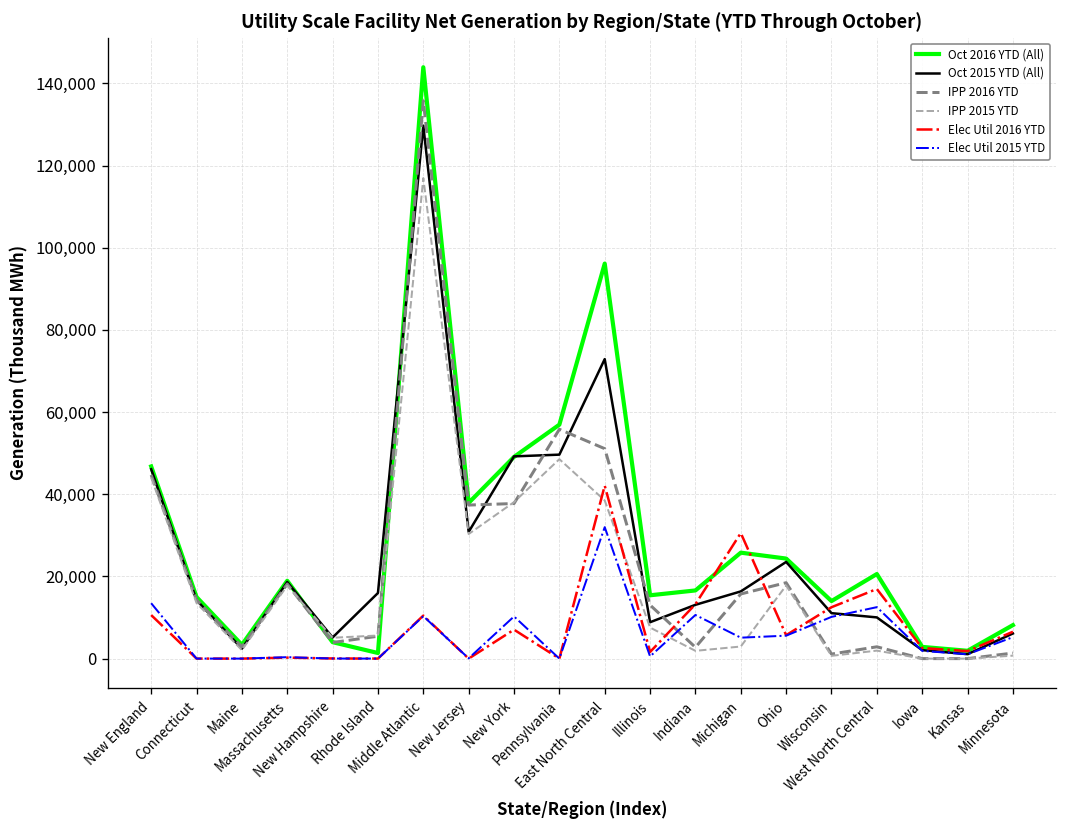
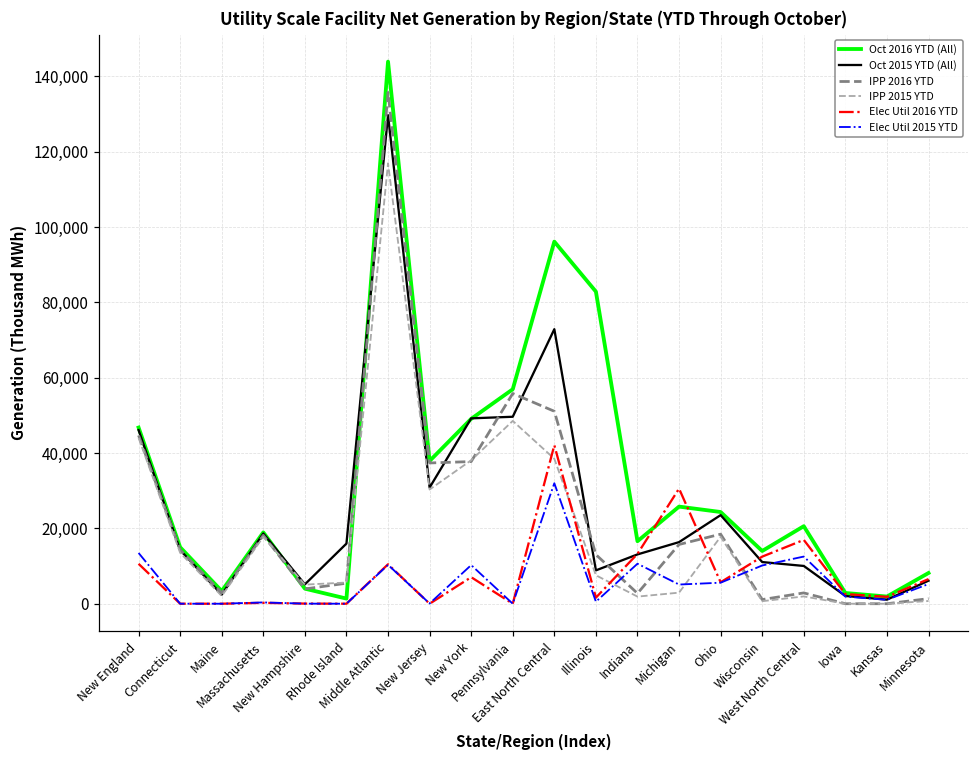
  {
    "Oct 2016 YTD (All)": {
      "Rhode Island": "1,000",
      "Middle Atlantic": "144,000",
      "Pennsylvania": "57,000",
      "East North Central": "96,000",
-     "Illinois": "15,000",
+     "Illinois": "83,000",
      "Indiana": "17,000",
      "Michigan": "26,000",
      "Ohio": "24,000",
      "Wisconsin": "14,000",
      "West North Central": "21,000",
      "Minnesota": "8,000"
    },
    "Oct 2015 YTD (All)": {
      "Rhode Island": "16,000",
      "Middle Atlantic": "130,000",
      "Pennsylvania": "50,000",
      "East North Central": "73,000",
      "Illinois": "9,000",
      "Ohio": "24,000",
      "Wisconsin": "11,000",
      "West North Central": "10,000"
    },
    "IPP 2016 YTD": {
      "Middle Atlantic": "136,000",
      "Pennsylvania": "56,000",
      "East North Central": "51,000",
      "Illinois": "13,000",
      "Indiana": "3,000",
      "West North Central": "3,000"
    },
    "IPP 2015 YTD": {
      "Middle Atlantic": "117,000",
      "Pennsylvania": "49,000",
      "East North Central": "38,000",
      "Illinois": "8,000",
      "Indiana": "2,000",
      "Michigan": "3,000",
      "West North Central": "2,000"
    },
    "Elec Util 2016 YTD": {
      "New England": "11,000",
      "New York": "7,000",
      "East North Central": "42,000",
      "Illinois": "2,000",
      "Michigan": "31,000",
      "Wisconsin": "13,000",
      "West North Central": "17,000"
    },
    "Elec Util 2015 YTD": {
      "New England": "13,000",
      "New York": "10,000",
      "East North Central": "32,000",
      "Illinois": "1,000",
      "Indiana": "11,000",
      "Michigan": "5,000",
      "Wisconsin": "10,000",
      "West North Central": "13,000",
      "Minnesota": "5,000"
    }
  }
